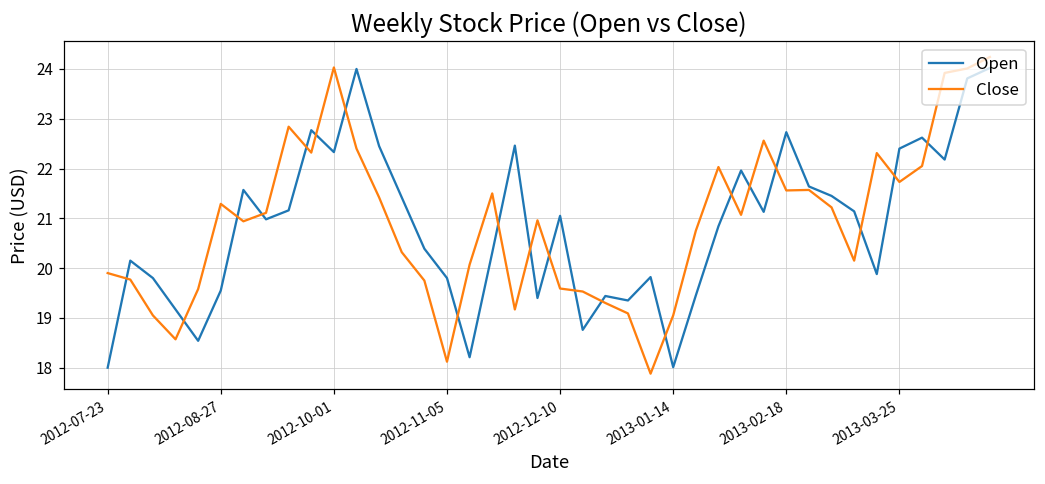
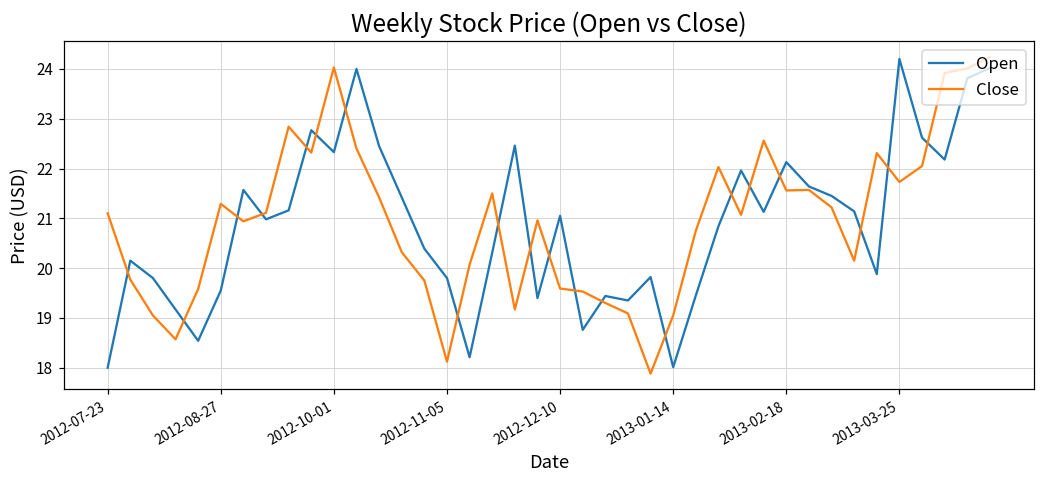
  {
    "Open": {
      "2012-07-23": 18.0,
      "2012-08-27": 19.6,
      "2012-10-01": 22.3,
      "2012-11-05": 19.8,
      "2012-12-10": 21.1,
      "2013-01-14": 18.0,
-     "2013-02-18": 22.7,
-     "2013-03-25": 22.4
+     "2013-02-18": 22.1,
+     "2013-03-25": 24.2
    },
    "Close": {
-     "2012-07-23": 19.9,
+     "2012-07-23": 21.1,
      "2012-08-27": 21.3,
      "2012-10-01": 24.0,
      "2012-11-05": 18.1,
      "2012-12-10": 19.6,
      "2013-01-14": 19.1,
      "2013-02-18": 21.6,
      "2013-03-25": 21.7
    }
  }
